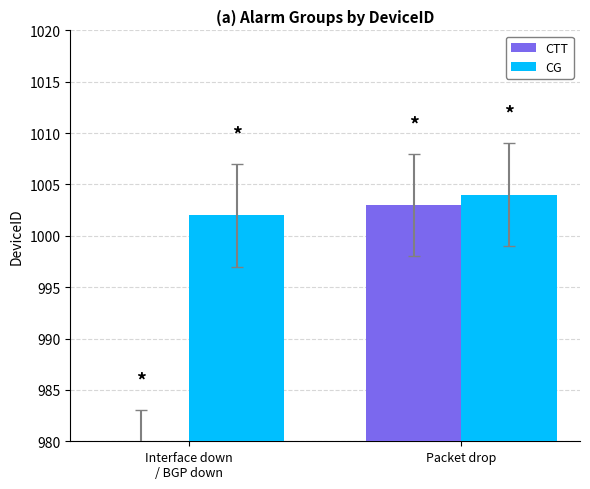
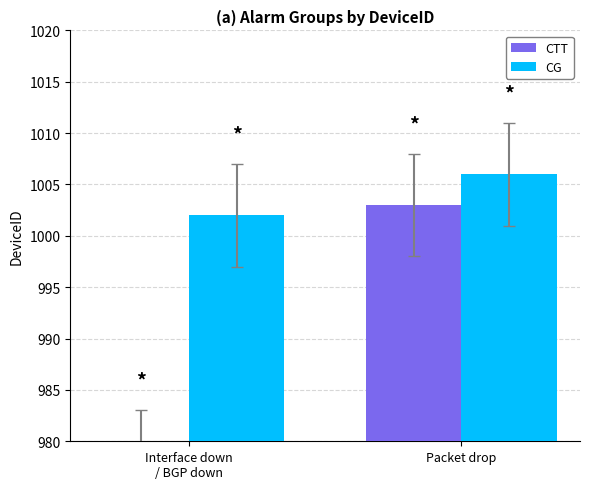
  {
    "CTT": {
      "Packet drop": 1003
    },
    "CG": {
      "Interface down / BGP down": 1002,
-     "Packet drop": 1004
+     "Packet drop": 1006
    }
  }
